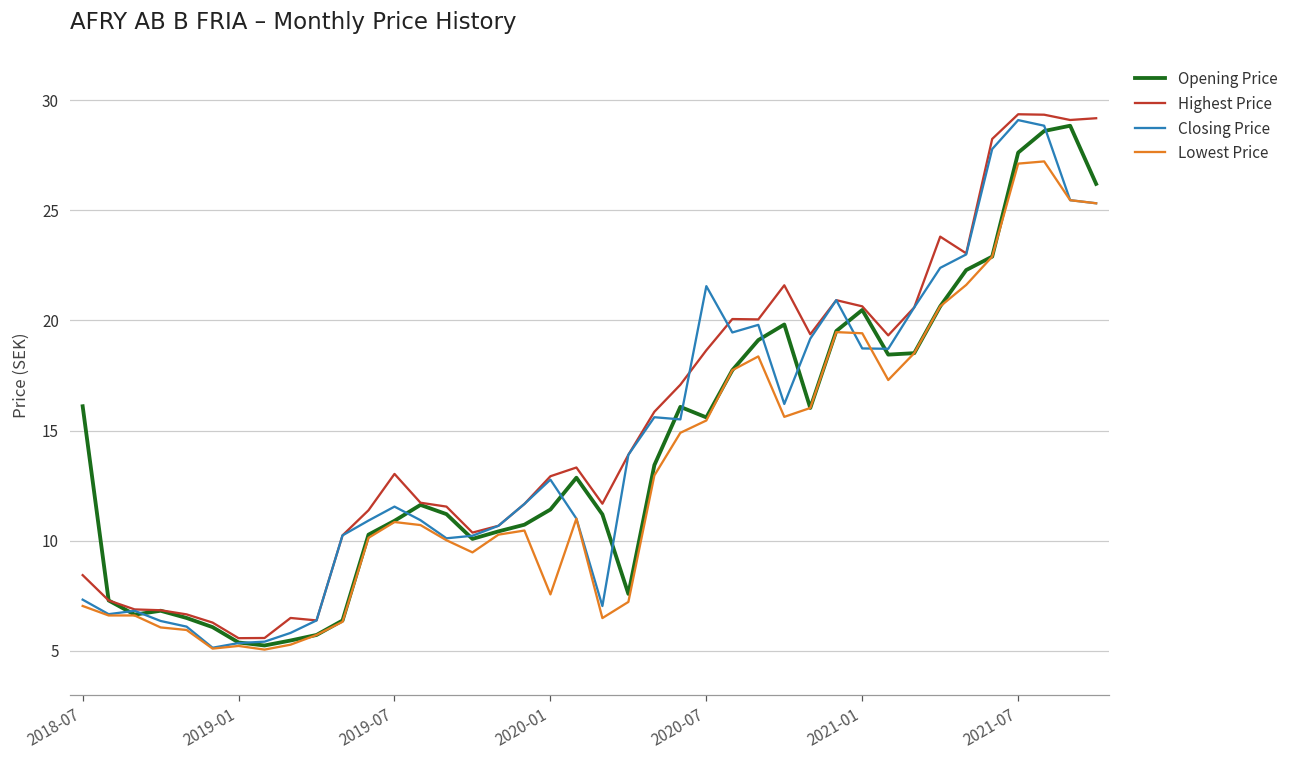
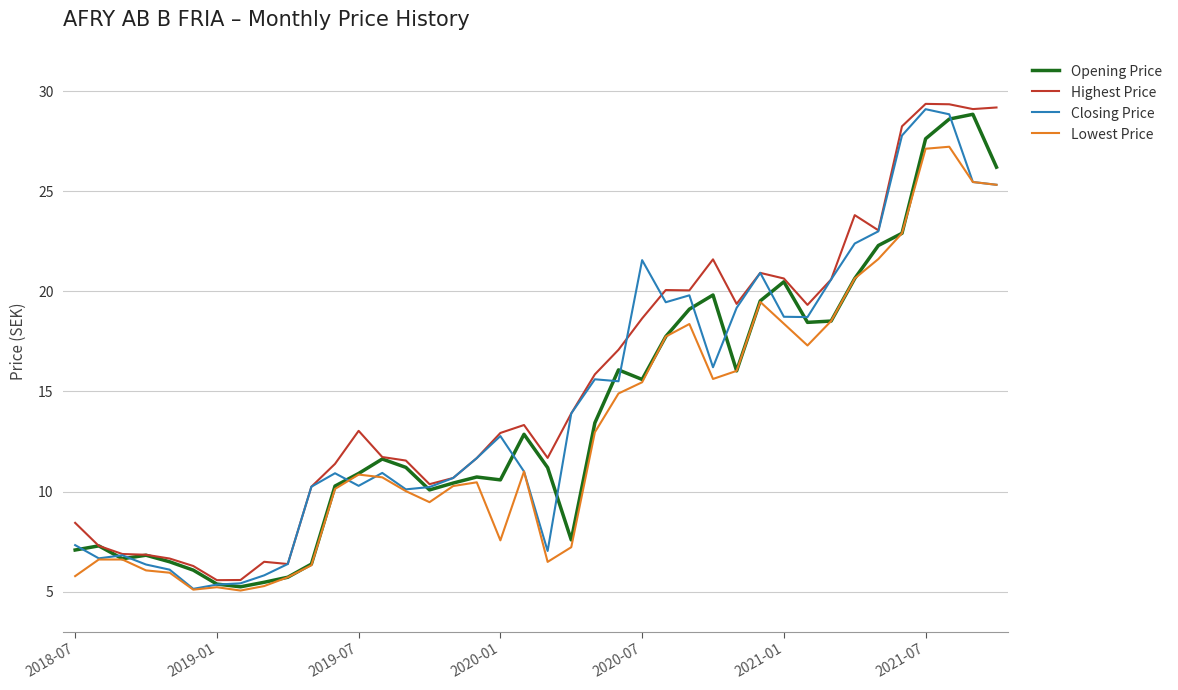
  {
    "Opening Price": {
-     "2018-07": 16.1,
-     "2020-01": 11.4,
+     "2018-07": 7.1,
+     "2020-01": 10.6,
      "2020-07": 15.6,
      "2021-01": 20.5,
      "2021-07": 27.6
    },
    "Highest Price": {
      "2018-07": 8.4,
      "2019-01": 5.6,
      "2019-07": 13.0,
      "2020-01": 12.9,
      "2020-07": 18.6,
      "2021-01": 20.6,
      "2021-07": 29.4
    },
    "Closing Price": {
      "2018-07": 7.3,
-     "2019-07": 11.6,
+     "2019-07": 10.3,
      "2020-01": 12.8,
      "2020-07": 21.6,
      "2021-01": 18.7,
      "2021-07": 29.1
    },
    "Lowest Price": {
-     "2018-07": 7.0,
+     "2018-07": 5.8,
      "2019-01": 5.2,
      "2020-01": 7.6,
      "2020-07": 15.5,
-     "2021-01": 19.4,
+     "2021-01": 18.4,
      "2021-07": 27.1
    }
  }
